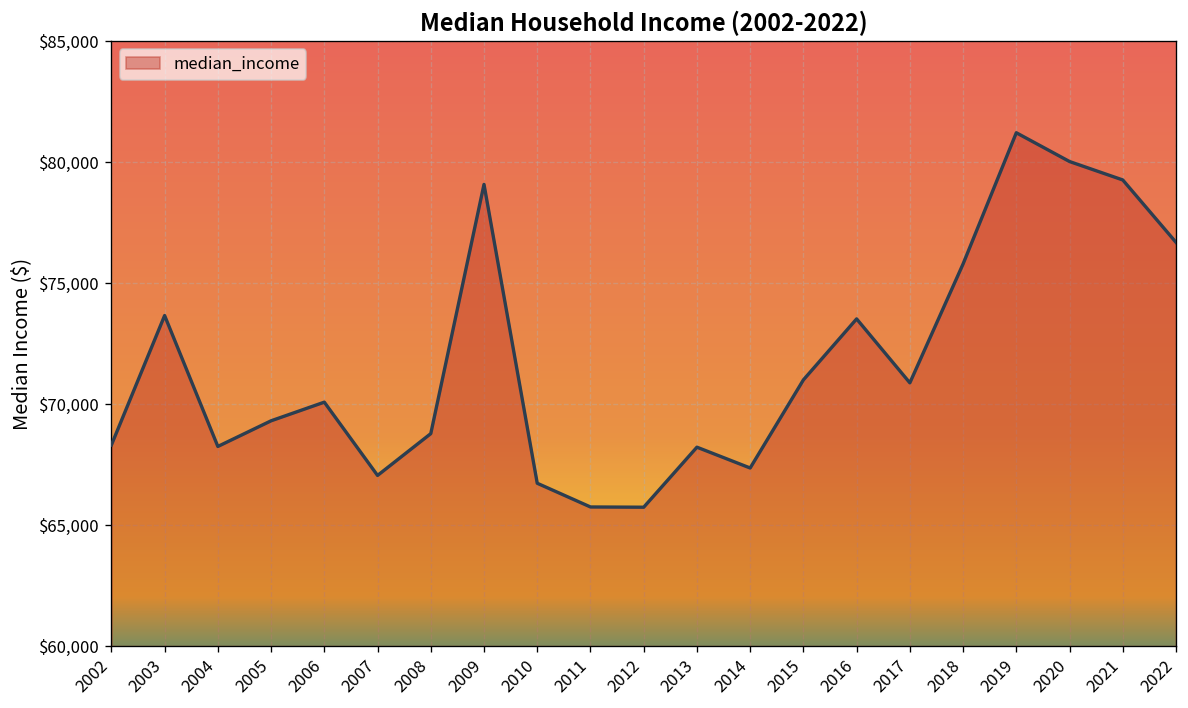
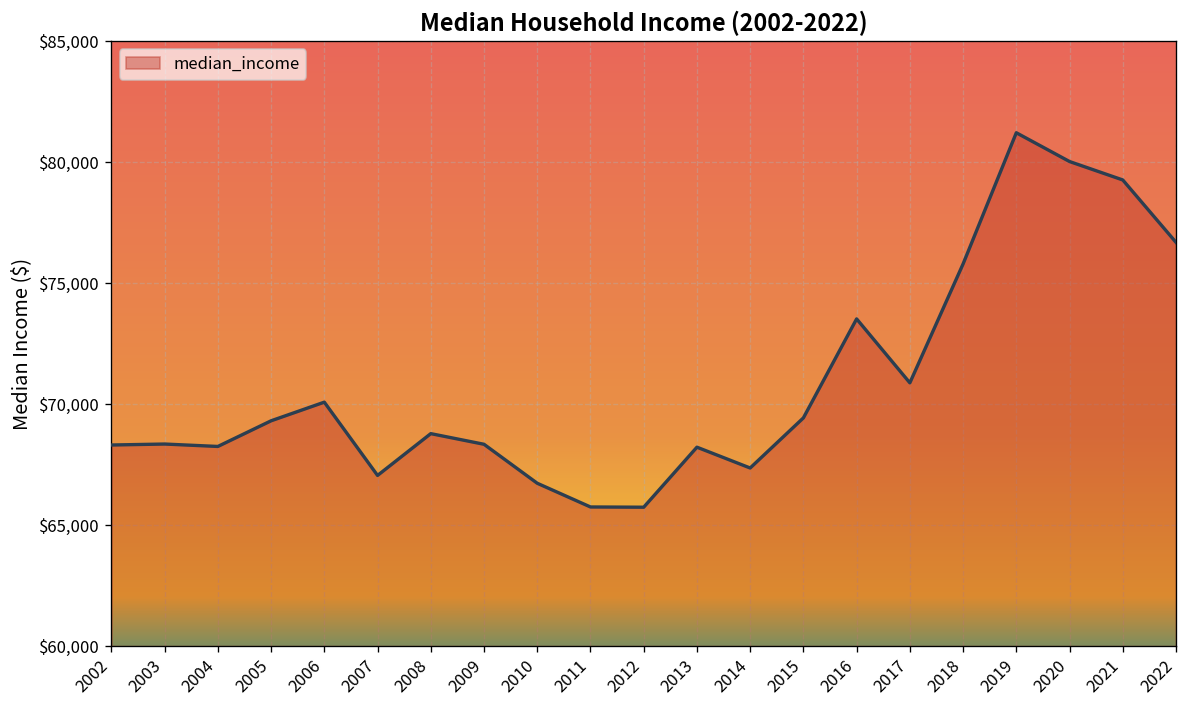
  {
    "2002": "$68,300",
-   "2003": "$73,700",
+   "2003": "$68,400",
    "2004": "$68,300",
    "2005": "$69,300",
    "2006": "$70,100",
    "2007": "$67,100",
    "2008": "$68,800",
-   "2009": "$79,100",
+   "2009": "$68,300",
    "2010": "$66,700",
    "2011": "$65,800",
    "2012": "$65,700",
    "2013": "$68,200",
    "2014": "$67,400",
-   "2015": "$71,000",
+   "2015": "$69,400",
    "2016": "$73,500",
    "2017": "$70,900",
    "2018": "$75,800",
    "2019": "$81,200",
    "2020": "$80,000",
    "2021": "$79,300",
    "2022": "$76,700"
  }
